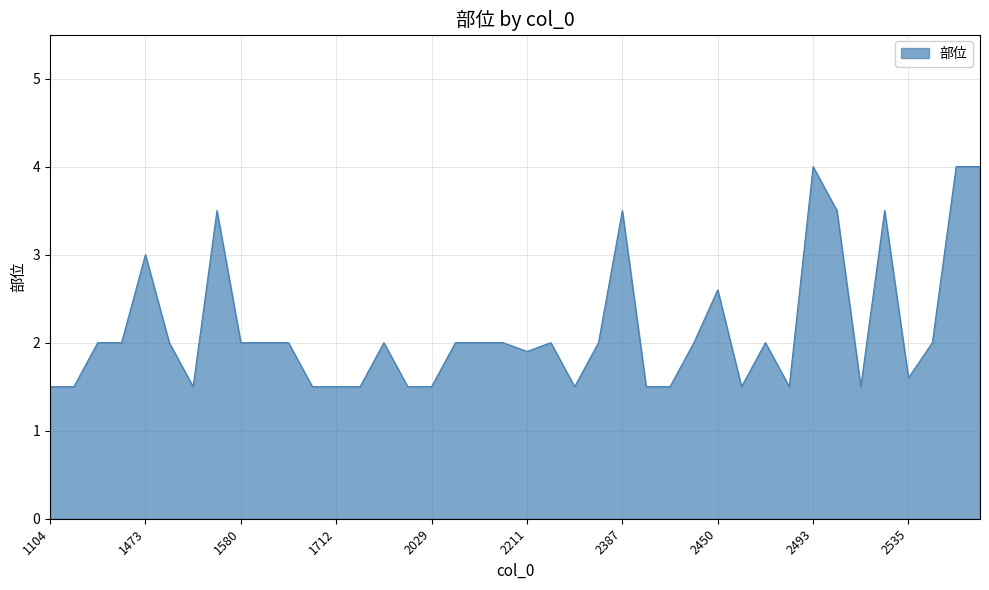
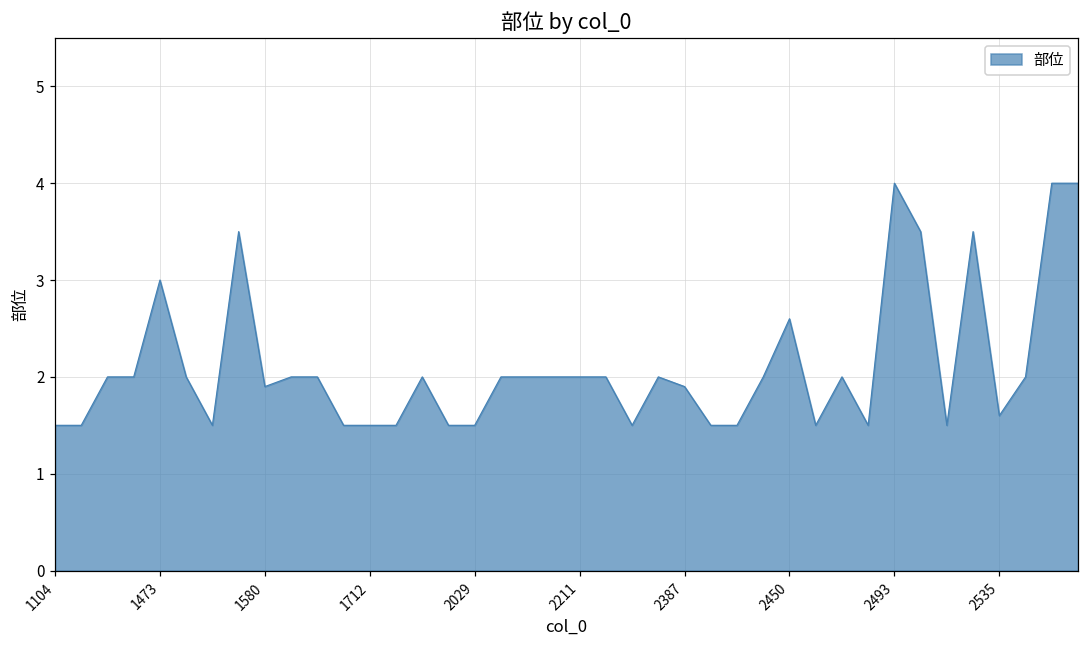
  {
    "1104": 1.5,
    "1473": 3.0,
-   "1580": 2.0,
+   "1580": 1.9,
    "1712": 1.5,
    "2029": 1.5,
-   "2211": 1.9,
-   "2387": 3.5,
+   "2211": 2.0,
+   "2387": 1.9,
    "2450": 2.6,
    "2493": 4.0,
    "2535": 1.6
  }
